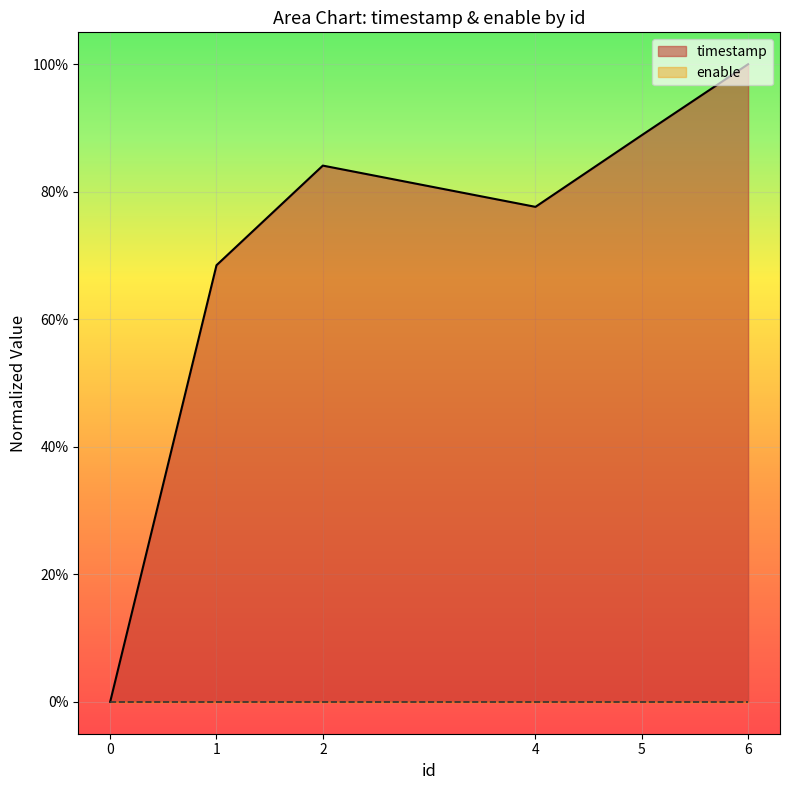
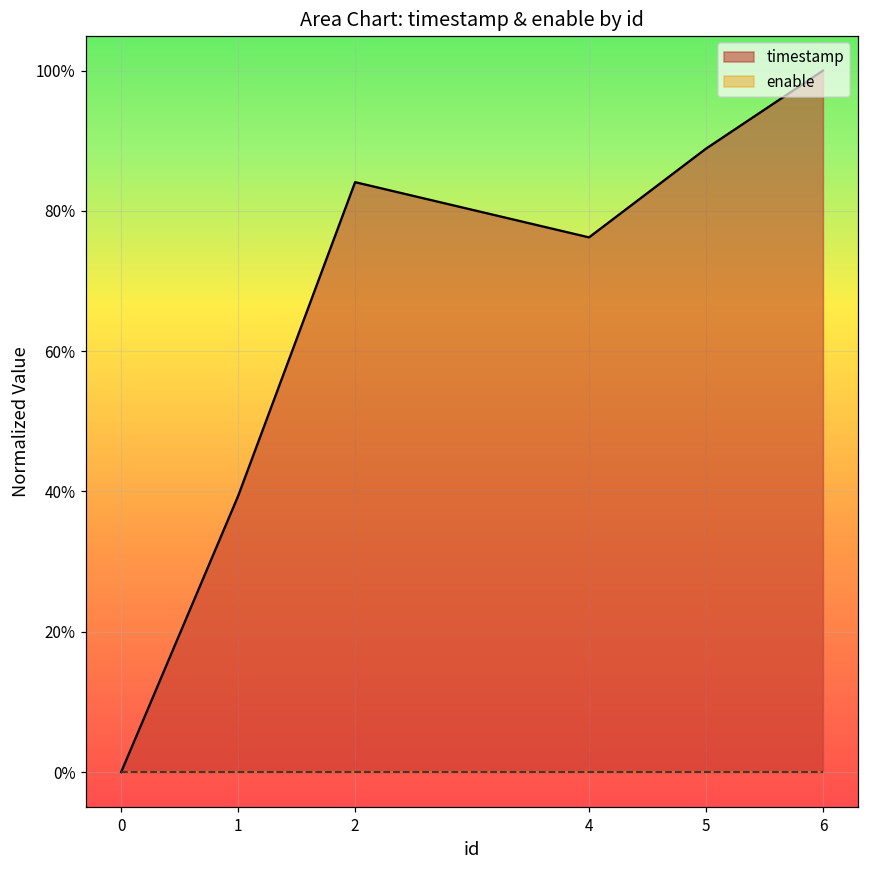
  {
    "timestamp": {
-     "1": "68%",
+     "1": "39%",
      "2": "84%",
-     "4": "78%",
+     "4": "76%",
      "5": "89%"
    },
    "enable": {
      "1": "0%",
      "2": "0%",
      "4": "0%",
      "5": "0%",
      "6": "0%"
    }
  }
